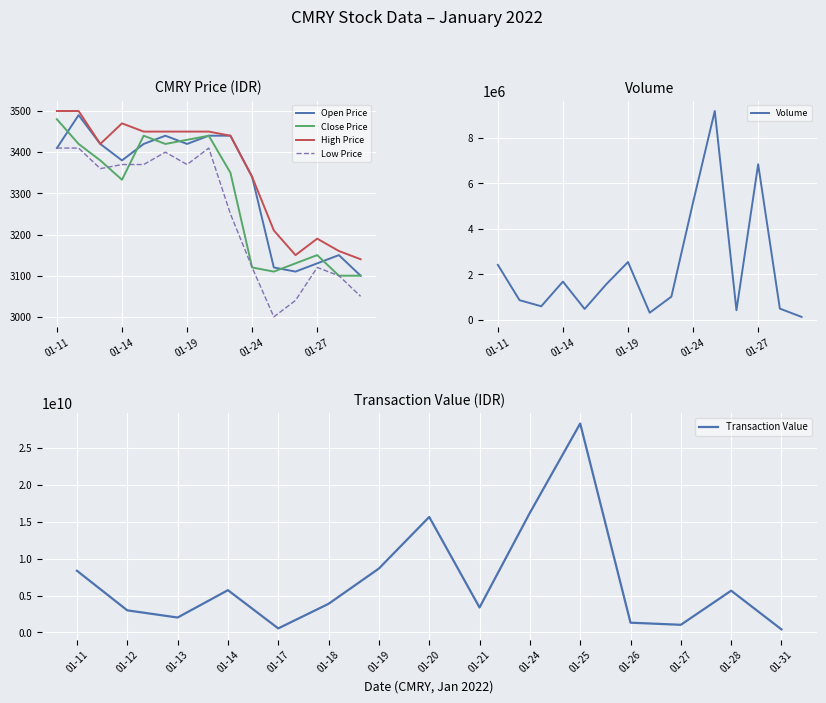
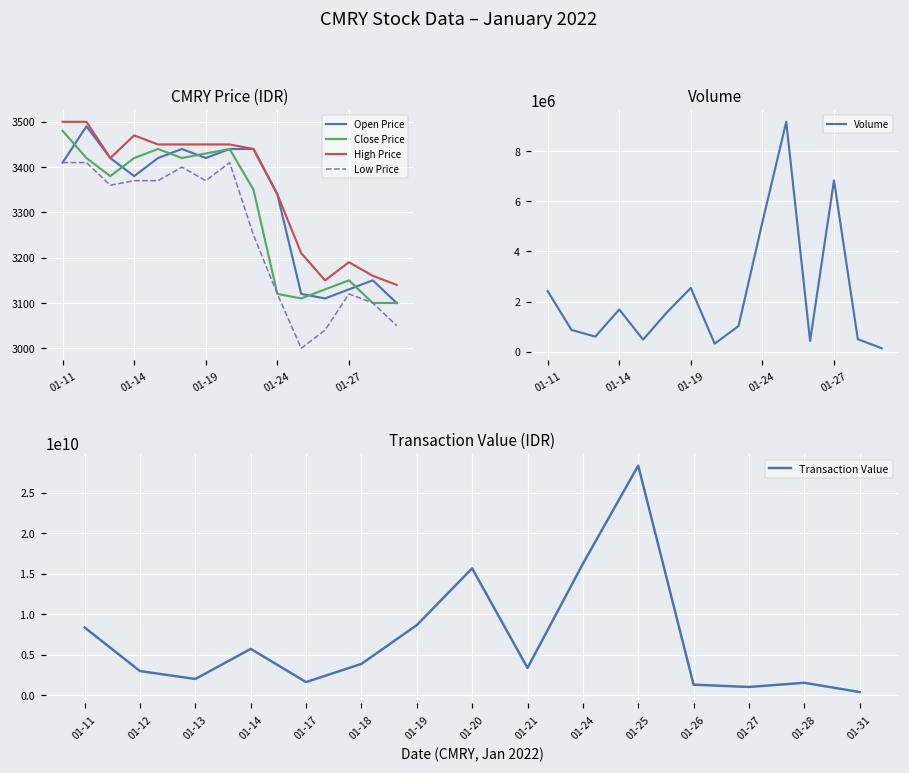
  {
    "CMRY Price (IDR)": {
      "Close Price": {
        "01-11": 3480,
-       "01-14": 3330,
+       "01-14": 3420,
        "01-19": 3430,
        "01-27": 3150
      },
      "High Price": {
        "01-11": 3500,
        "01-14": 3470,
        "01-19": 3450,
        "01-27": 3190
      }
    },
    "Volume": {
      "01-11": 2400000,
      "01-14": 1700000,
      "01-19": 2500000,
      "01-24": 5200000,
      "01-27": 6800000
    },
    "Transaction Value (IDR)": {
      "01-11": 8000000000,
      "01-12": 3000000000,
      "01-13": 2000000000,
      "01-14": 6000000000,
-     "01-17": 1000000000,
+     "01-17": 2000000000,
      "01-18": 4000000000,
      "01-19": 9000000000,
      "01-20": 16000000000,
      "01-21": 3000000000,
      "01-24": 16000000000,
      "01-25": 28000000000,
      "01-26": 1000000000,
      "01-27": 1000000000,
-     "01-28": 6000000000,
+     "01-28": 2000000000,
      "01-31": 0
    }
  }
